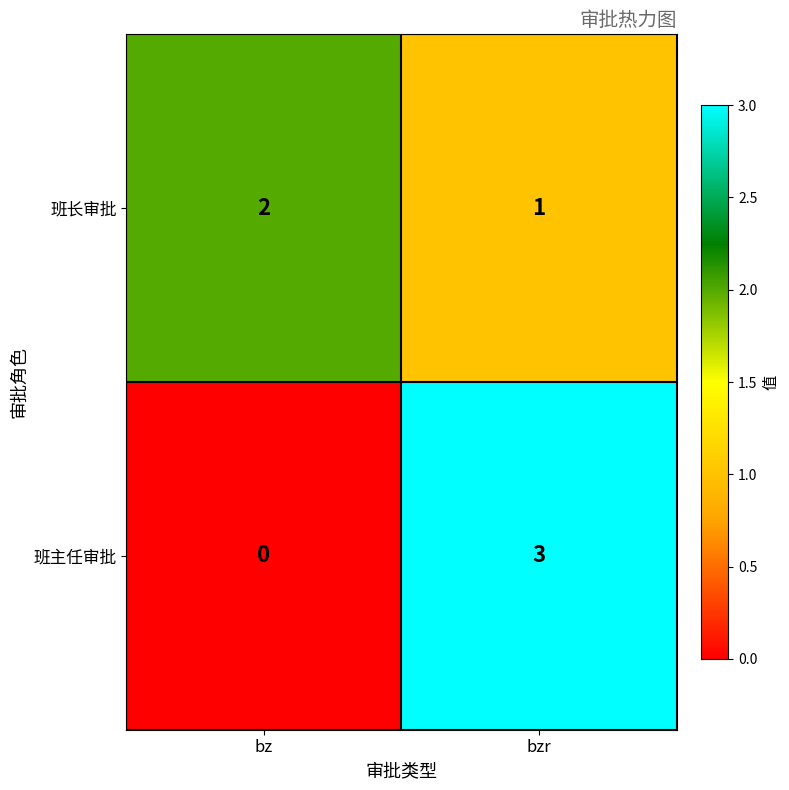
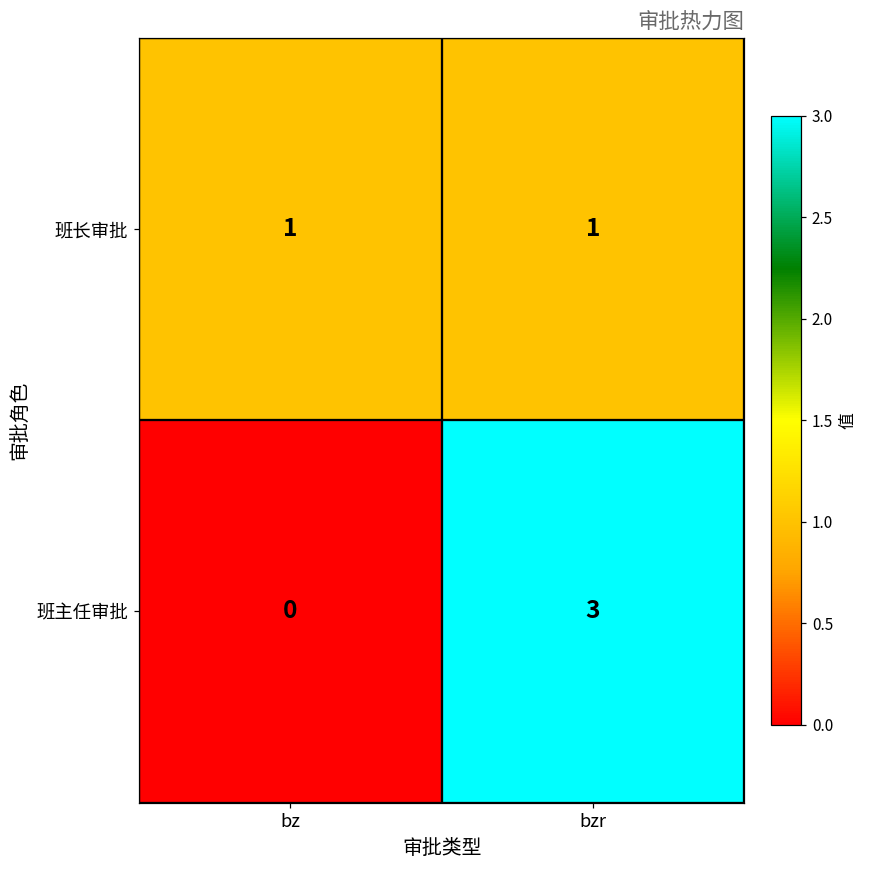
  {
    "班长审批": {
-     "bz": 2,
+     "bz": 1,
      "bzr": 1
    },
    "班主任审批": {
      "bz": 0,
      "bzr": 3
    }
  }
